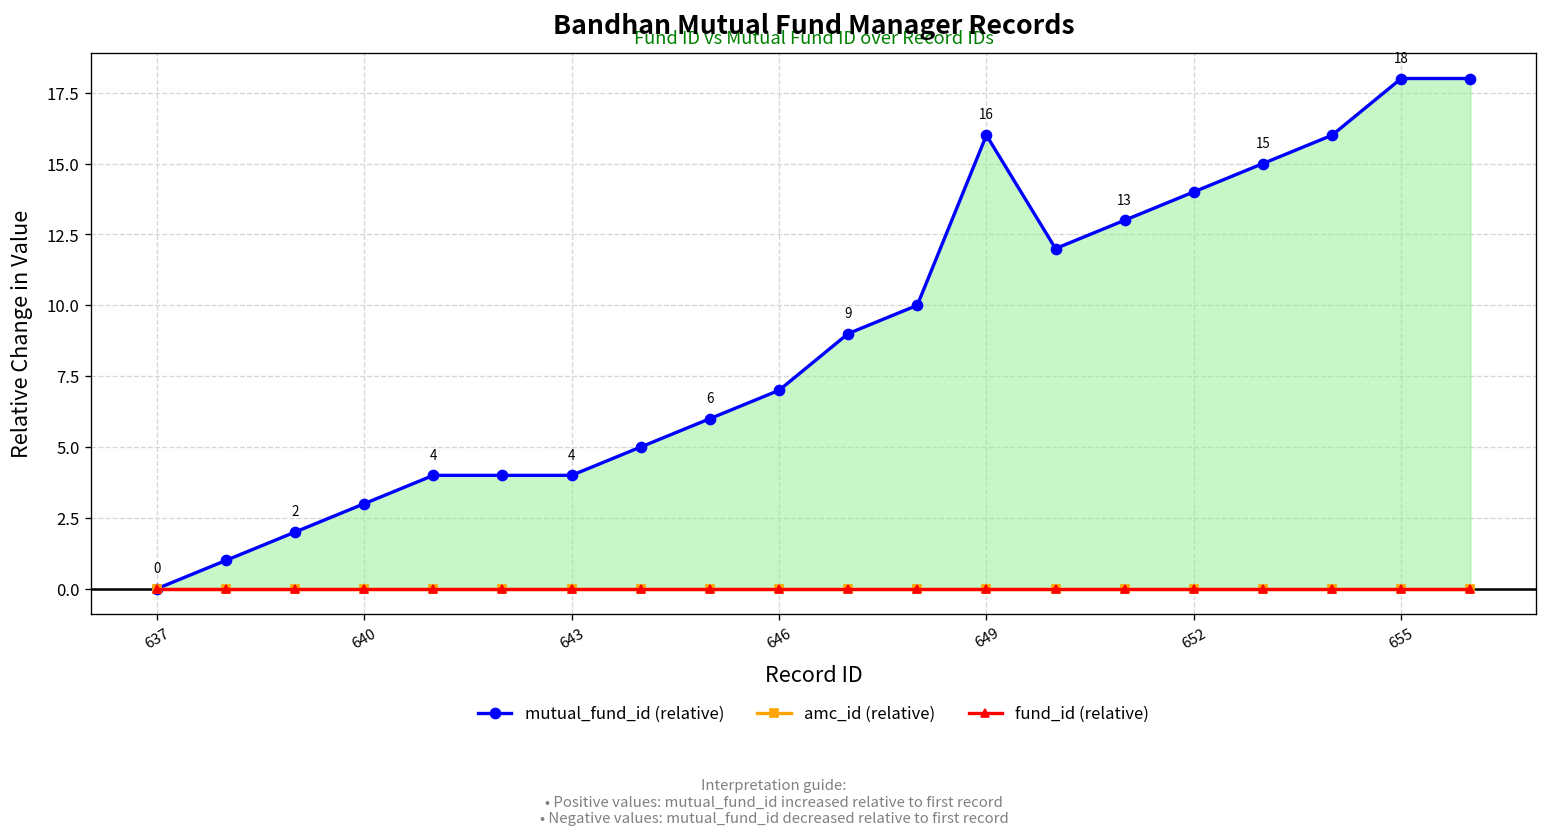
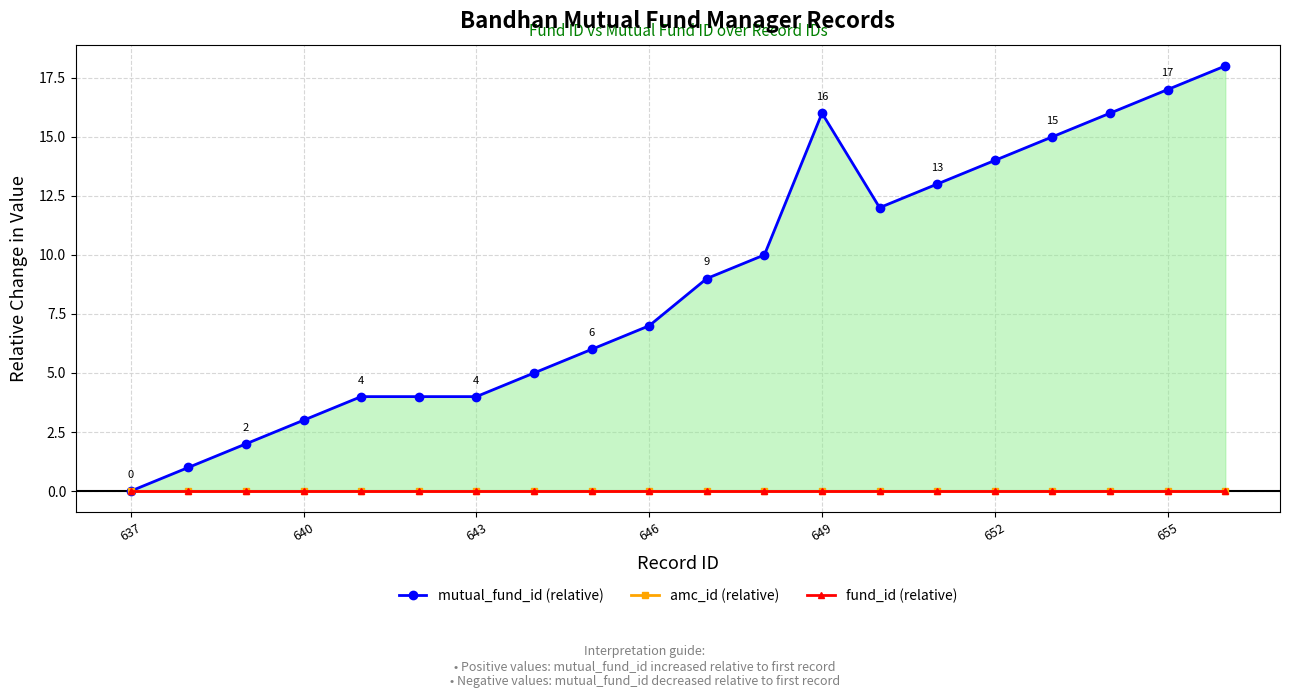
  {
    "mutual_fund_id (relative)": {
      "643": 4,
      "649": 16,
-     "655": 18
+     "655": 17
    },
    "fund_id (relative)": {
      "640": 0.0,
      "643": 0.0,
      "646": 0.0,
      "649": 0.0,
      "652": 0.0,
      "655": 0.0
    }
  }
